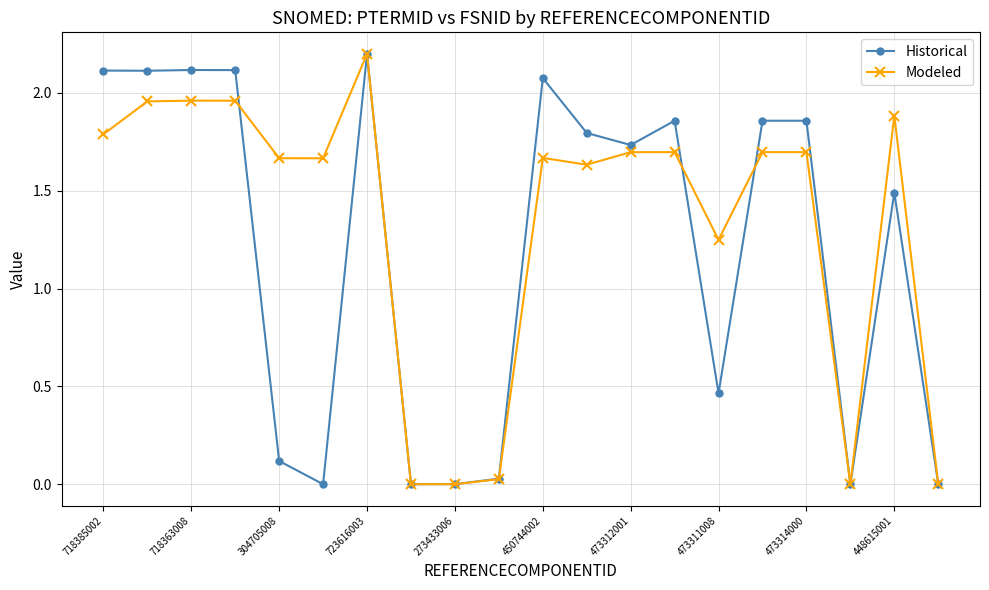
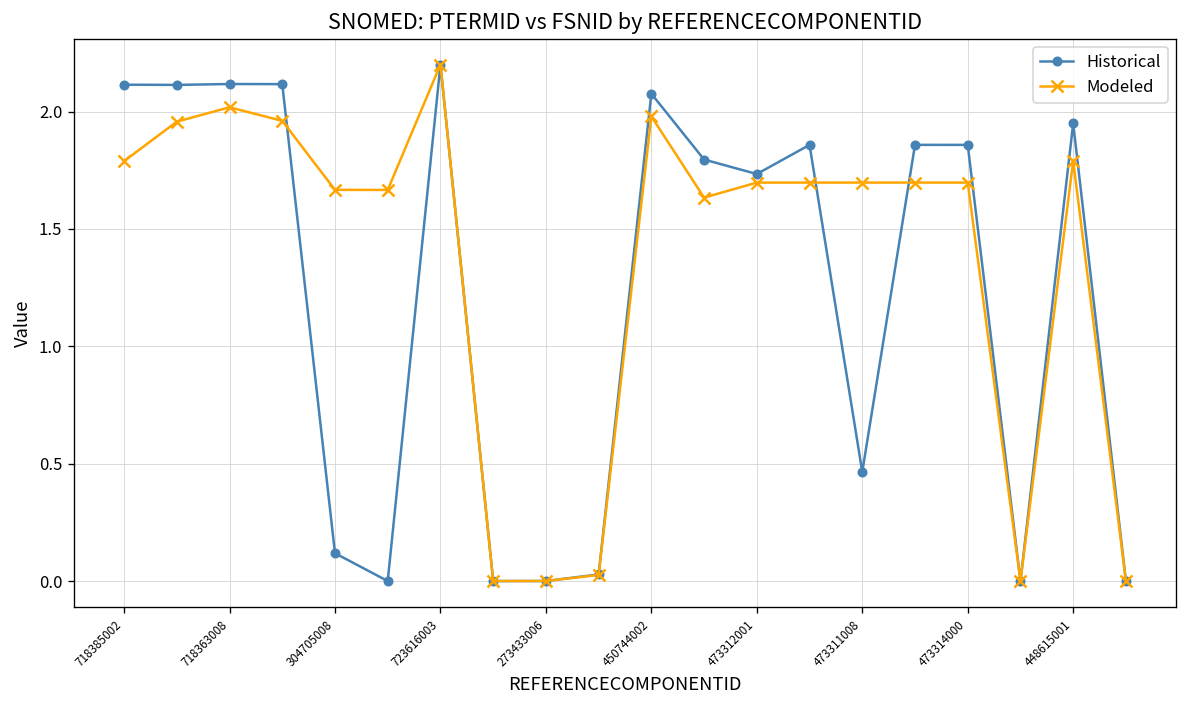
  {
    "Historical": {
      "718385002": 2.11,
      "718363008": 2.12,
      "304705008": 0.12,
      "450744002": 2.08,
      "473312001": 1.73,
      "473311008": 0.46,
      "473314000": 1.86,
-     "448615001": 1.49
+     "448615001": 1.95
    },
    "Modeled": {
      "718385002": 1.79,
-     "718363008": 1.96,
+     "718363008": 2.02,
      "304705008": 1.67,
-     "450744002": 1.67,
+     "450744002": 1.98,
      "473312001": 1.70,
-     "473311008": 1.25,
+     "473311008": 1.70,
      "473314000": 1.70,
-     "448615001": 1.88
+     "448615001": 1.79
    }
  }
